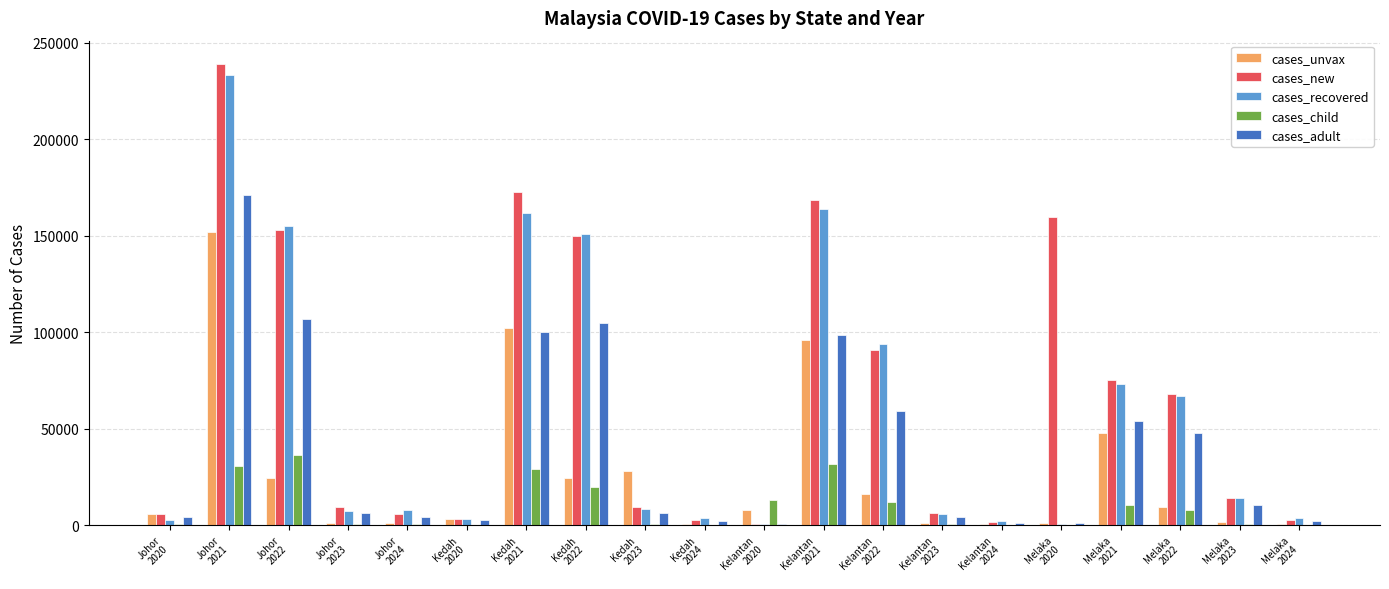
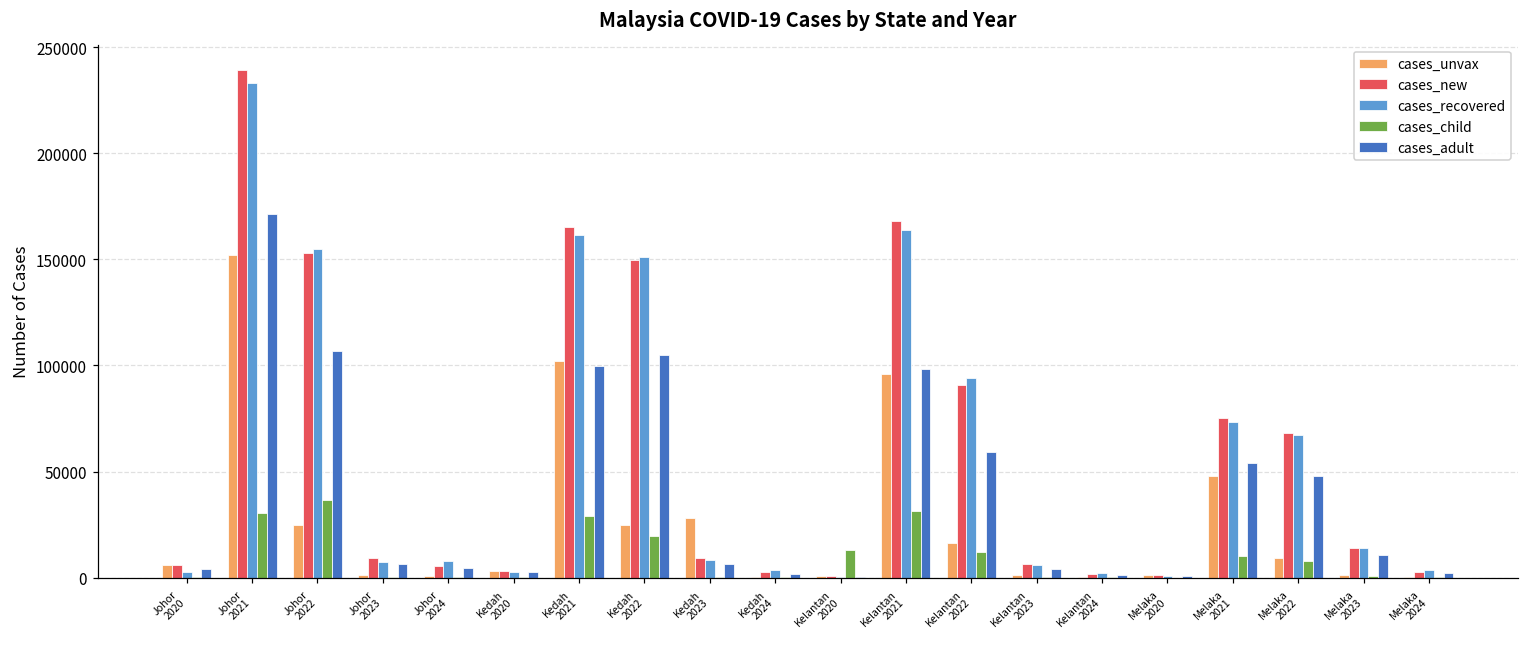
  {
    "cases_unvax": {
      "Johor 2020": 6000,
      "Johor 2021": 152000,
      "Johor 2022": 25000,
      "Kedah 2020": 3000,
      "Kedah 2021": 102000,
      "Kedah 2022": 25000,
      "Kedah 2023": 28000,
-     "Kelantan 2020": 8000,
+     "Kelantan 2020": 1000,
      "Kelantan 2021": 96000,
      "Kelantan 2022": 16000,
      "Melaka 2021": 48000,
      "Melaka 2022": 9000,
      "Melaka 2023": 1000
    },
    "cases_new": {
      "Johor 2020": 6000,
      "Johor 2021": 239000,
      "Johor 2022": 153000,
      "Johor 2023": 9000,
      "Johor 2024": 6000,
      "Kedah 2020": 3000,
-     "Kedah 2021": 173000,
+     "Kedah 2021": 165000,
      "Kedah 2022": 150000,
      "Kedah 2023": 9000,
      "Kedah 2024": 3000,
      "Kelantan 2021": 168000,
      "Kelantan 2022": 91000,
      "Kelantan 2023": 6000,
      "Kelantan 2024": 1000,
-     "Melaka 2020": 160000,
+     "Melaka 2020": 1000,
      "Melaka 2021": 75000,
      "Melaka 2022": 68000,
      "Melaka 2023": 14000,
      "Melaka 2024": 3000
    },
    "cases_child": {
      "Johor 2021": 31000,
      "Johor 2022": 36000,
      "Kedah 2021": 29000,
      "Kedah 2022": 20000,
      "Kelantan 2020": 13000,
      "Kelantan 2021": 31000,
      "Kelantan 2022": 12000,
      "Melaka 2021": 10000,
      "Melaka 2022": 8000
    }
  }
